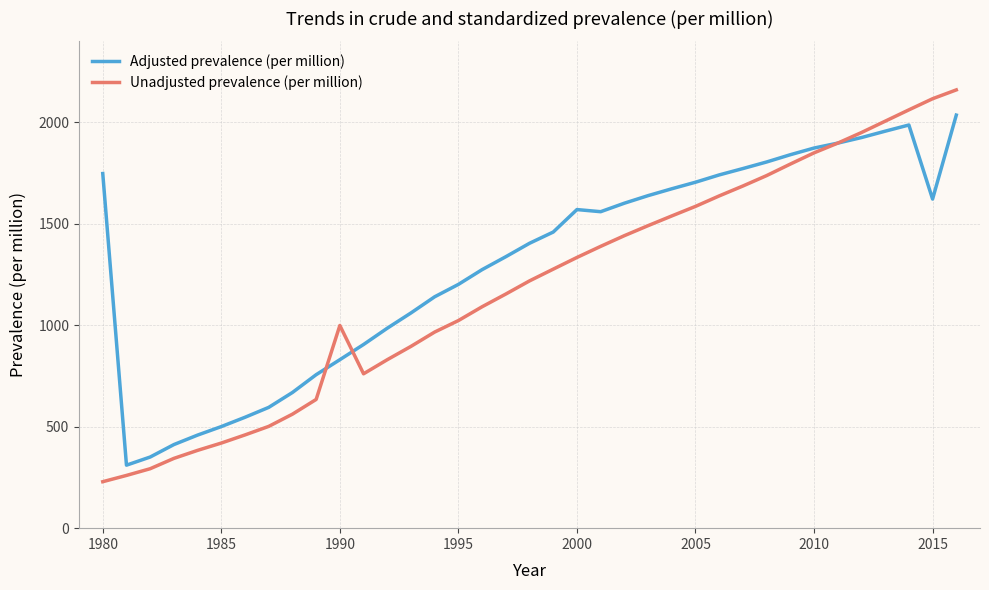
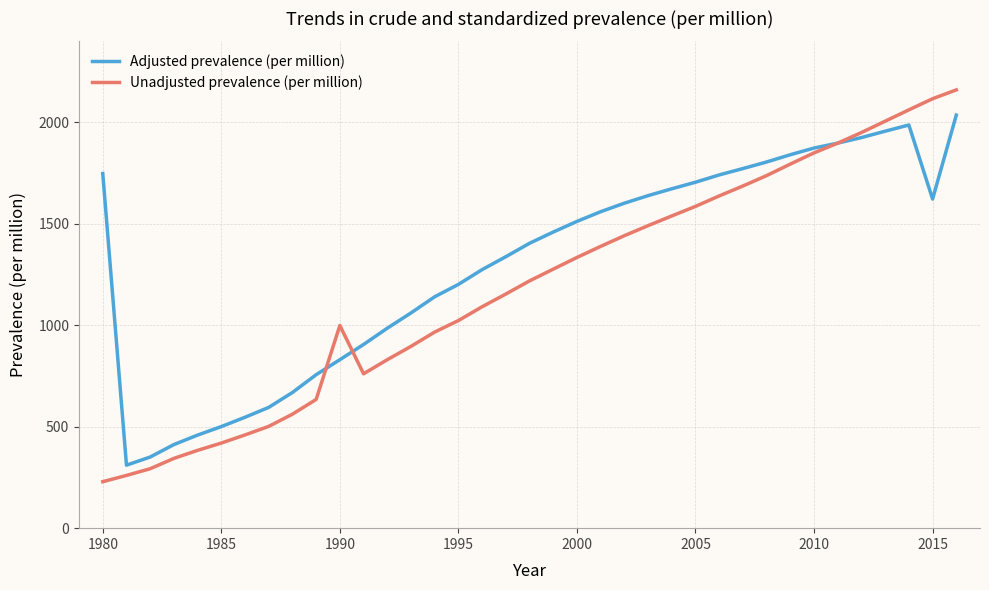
  {
    "Adjusted prevalence (per million)": {
      "1980": 1750,
      "1985": 500,
      "1990": 830,
      "1995": 1200,
-     "2000": 1570,
+     "2000": 1510,
      "2005": 1710,
      "2010": 1870,
      "2015": 1620
    },
    "Unadjusted prevalence (per million)": {
      "1980": 230,
      "1985": 420,
      "1990": 1000,
      "1995": 1020,
      "2000": 1330,
      "2005": 1590,
      "2010": 1850,
      "2015": 2120
    }
  }
